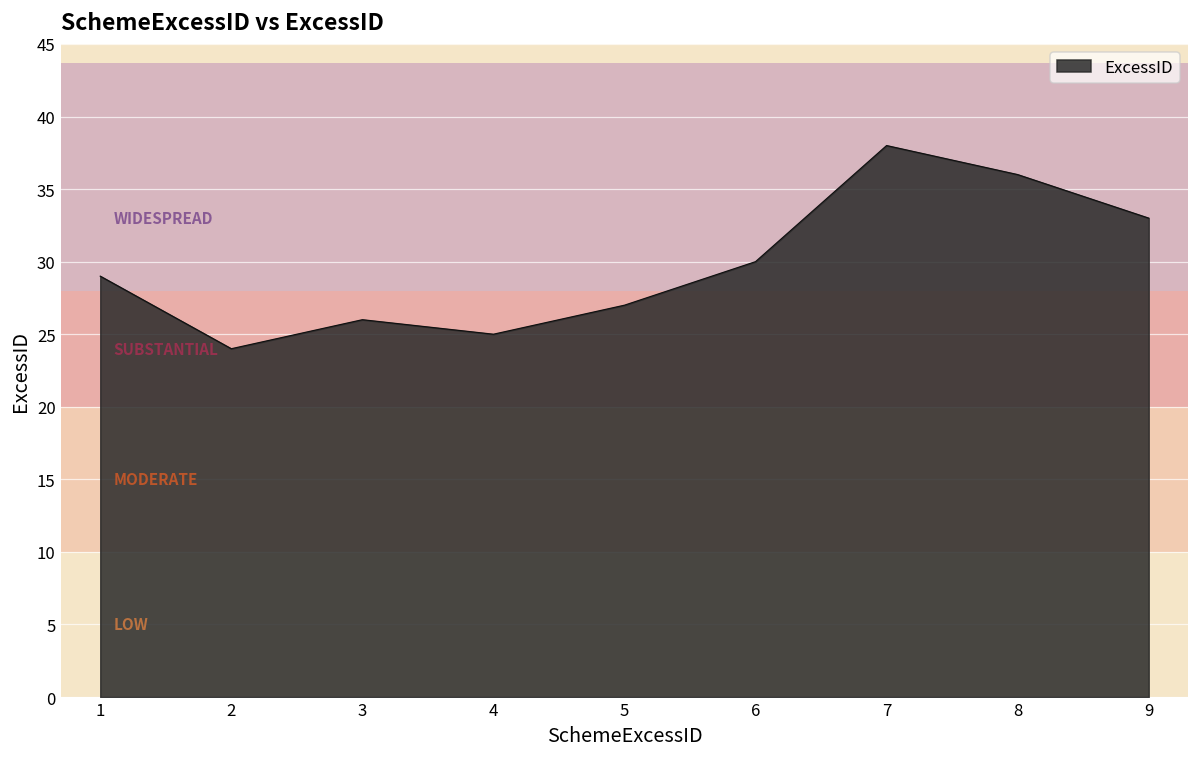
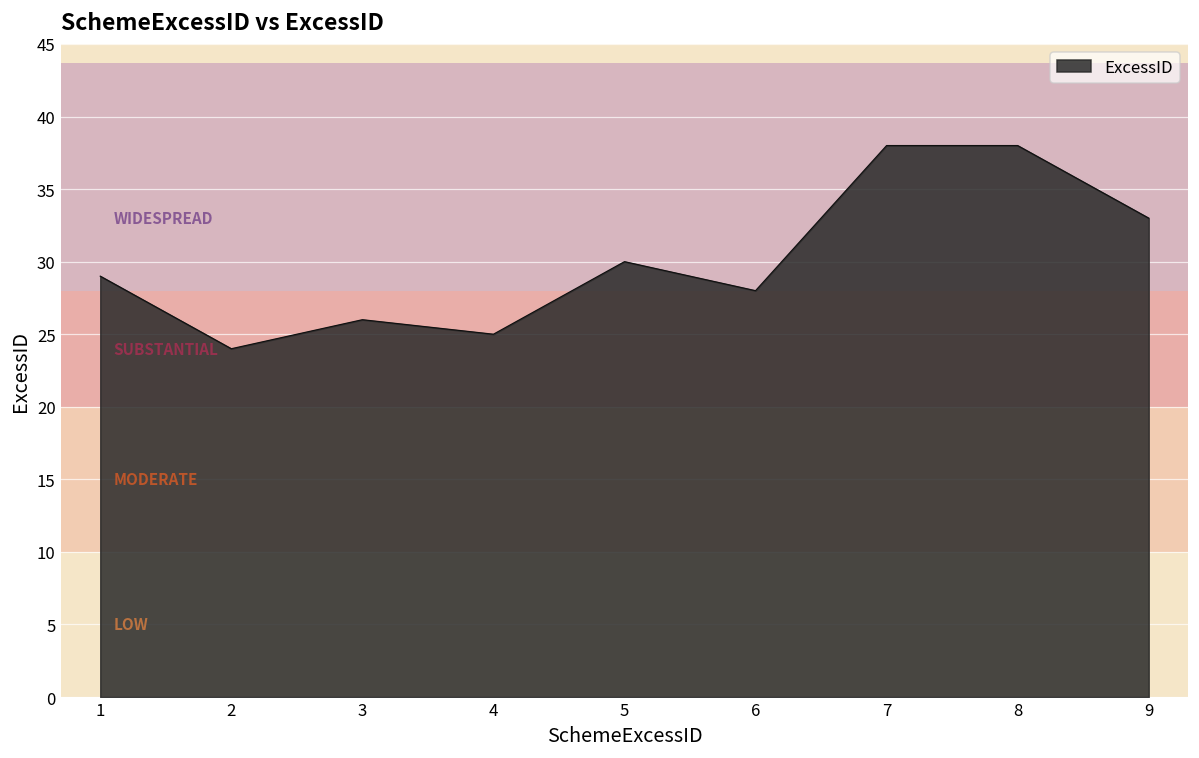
  {
    "1": 29,
    "2": 24,
    "3": 26,
    "4": 25,
-   "5": 27,
-   "6": 30,
+   "5": 30,
+   "6": 28,
    "7": 38,
-   "8": 36,
+   "8": 38,
    "9": 33
  }
